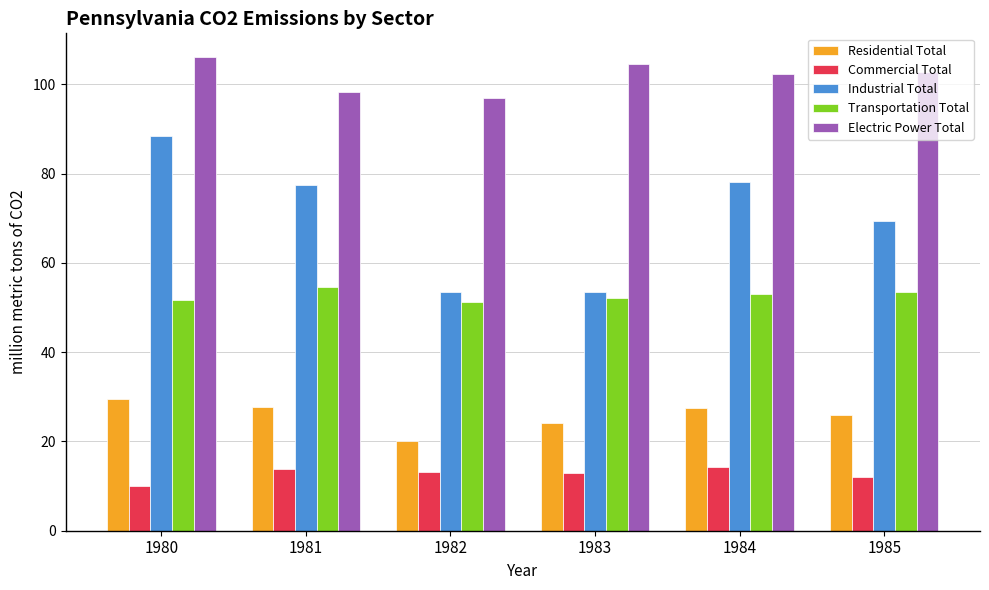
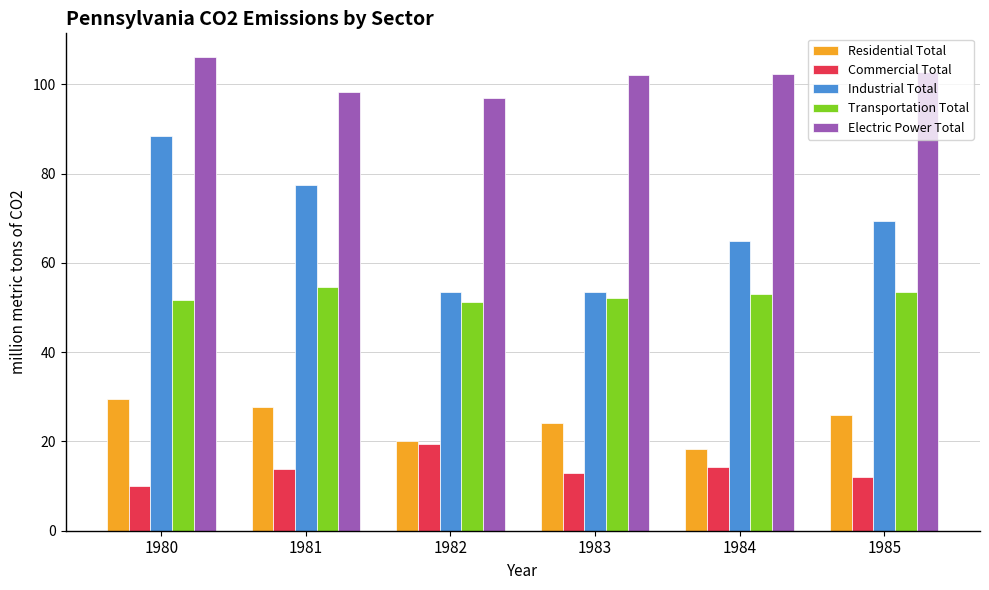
  {
    "Residential Total": {
      "1980": 30,
      "1981": 28,
      "1982": 20,
      "1983": 24,
-     "1984": 28,
+     "1984": 18,
      "1985": 26
    },
    "Commercial Total": {
      "1980": 10,
      "1981": 14,
-     "1982": 13,
+     "1982": 20,
      "1983": 13,
      "1984": 14,
      "1985": 12
    },
    "Industrial Total": {
      "1980": 88,
      "1981": 77,
      "1982": 54,
      "1983": 53,
-     "1984": 78,
+     "1984": 65,
      "1985": 69
    },
    "Transportation Total": {
      "1980": 52,
      "1981": 55,
      "1982": 51,
      "1983": 52,
      "1984": 53,
      "1985": 53
    },
    "Electric Power Total": {
      "1980": 106,
      "1981": 98,
      "1982": 97,
-     "1983": 105,
+     "1983": 102,
      "1984": 102
    }
  }
